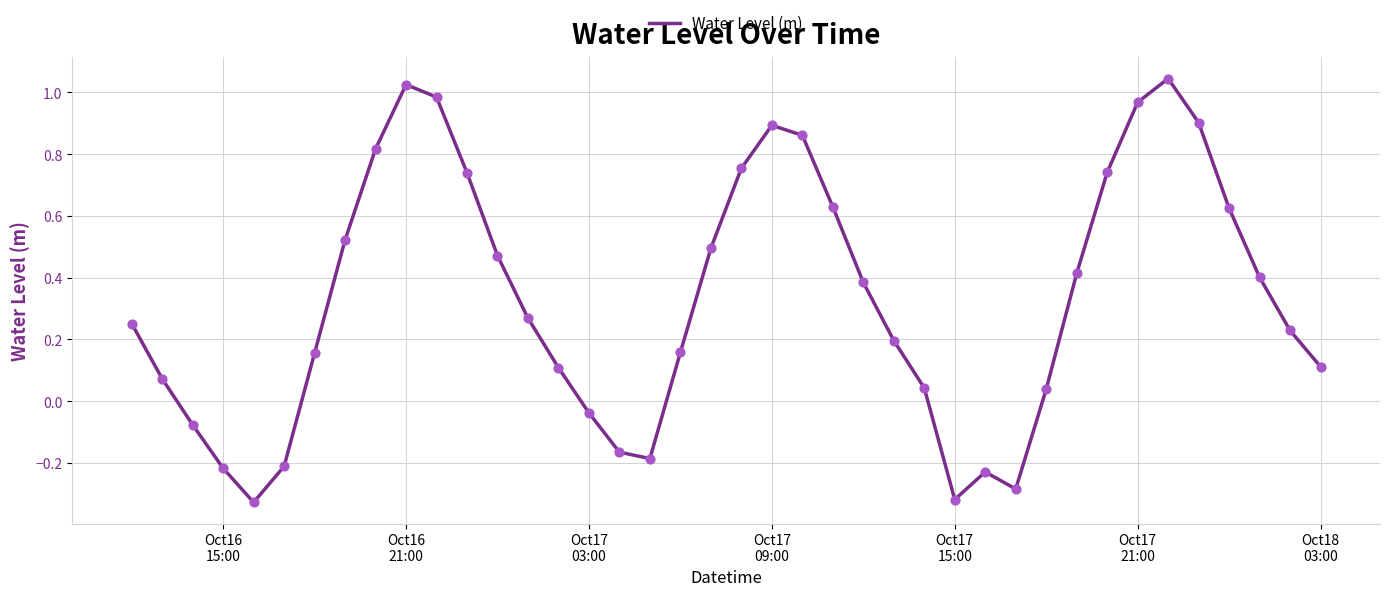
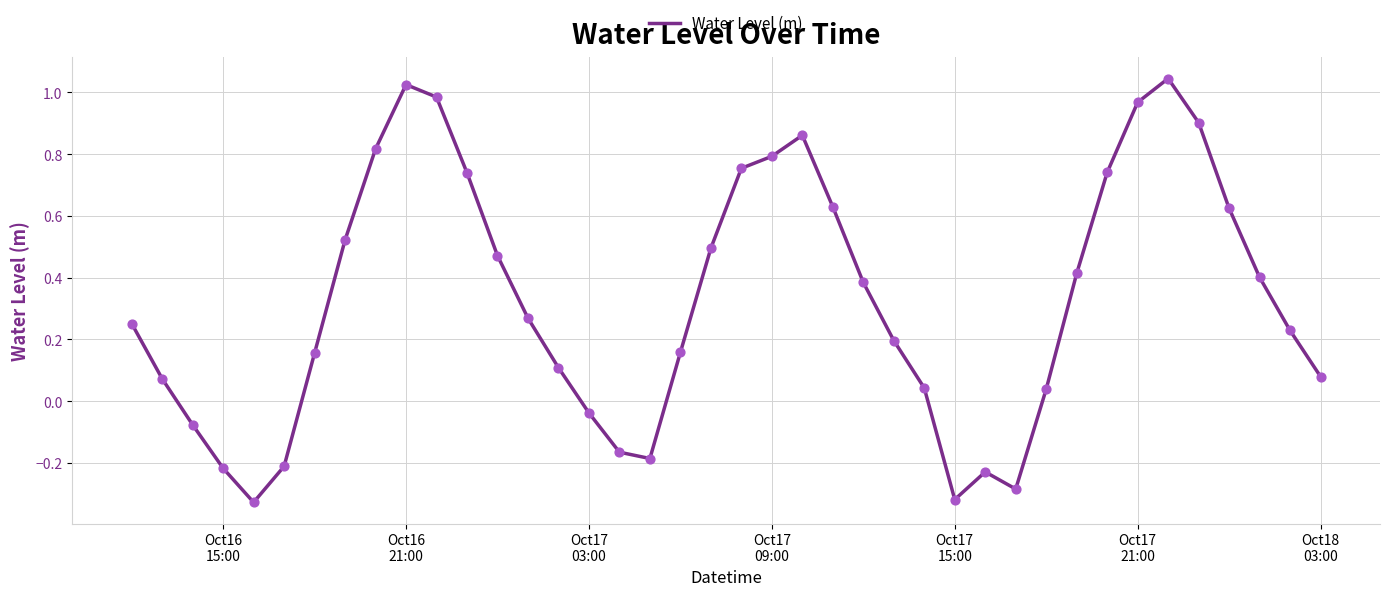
  {
    "Oct16 15:00": -0.22,
    "Oct16 21:00": 1.03,
    "Oct17 03:00": -0.04,
-   "Oct17 09:00": 0.89,
+   "Oct17 09:00": 0.79,
    "Oct17 15:00": -0.32,
    "Oct17 21:00": 0.97,
-   "Oct18 03:00": 0.11
+   "Oct18 03:00": 0.08
  }
